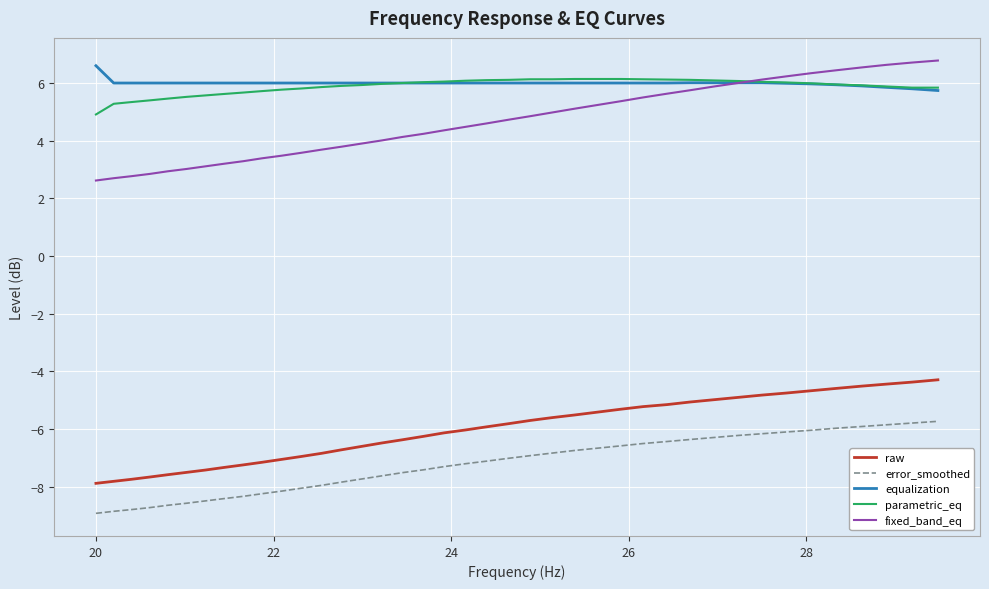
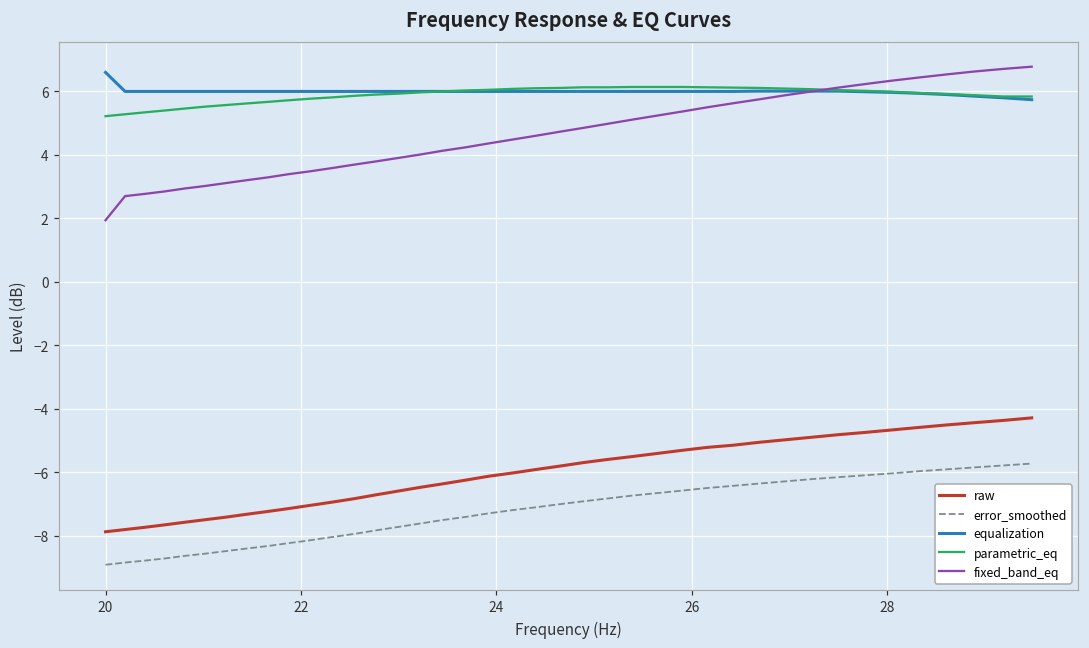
  {
    "raw": {
      "20": -7.9
    },
    "error_smoothed": {
      "20": -8.9
    },
    "equalization": {
      "20": 6.6
    },
    "parametric_eq": {
-     "20": 4.9
+     "20": 5.2
    },
    "fixed_band_eq": {
-     "20": 2.6
+     "20": 1.9
    }
  }
